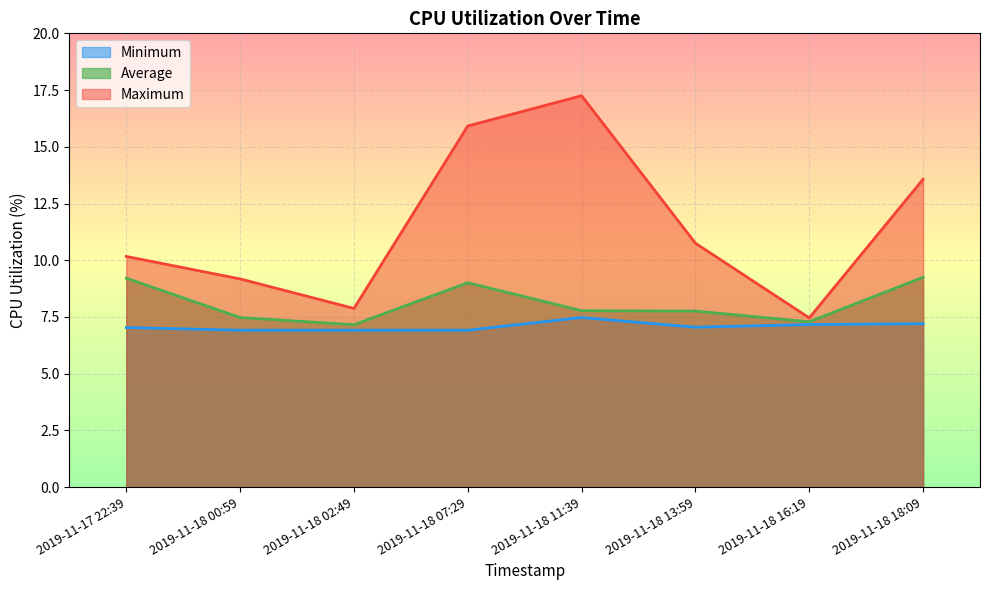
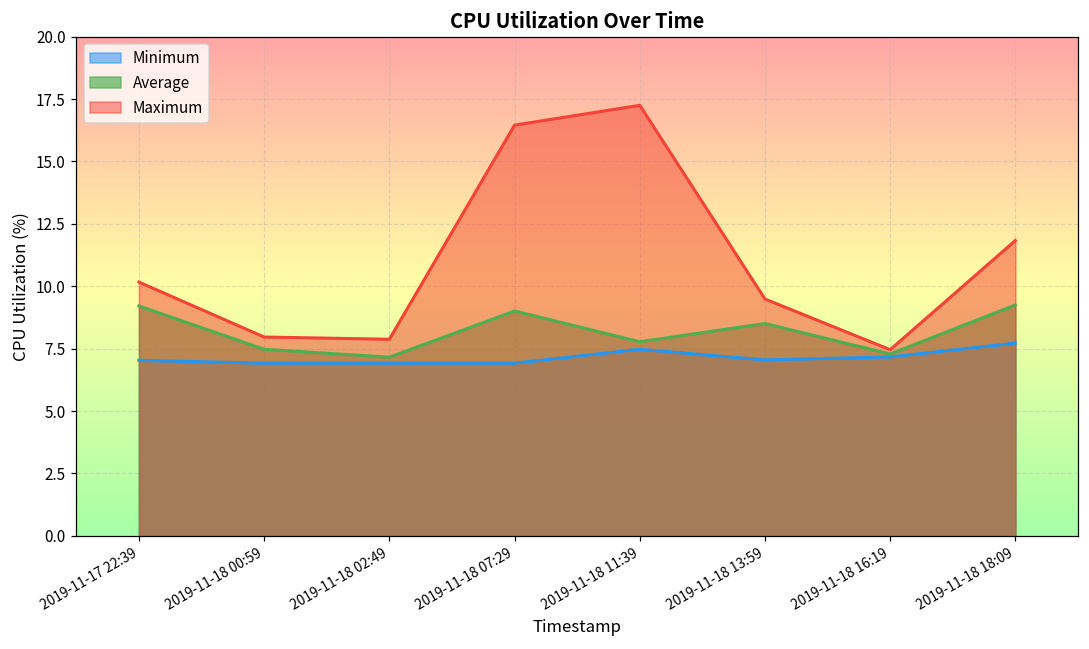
  {
    "Minimum": {
      "2019-11-17 22:39": 7.0,
      "2019-11-18 00:59": 6.9,
      "2019-11-18 02:49": 6.9,
      "2019-11-18 07:29": 6.9,
      "2019-11-18 11:39": 7.5,
      "2019-11-18 13:59": 7.0,
      "2019-11-18 16:19": 7.2,
-     "2019-11-18 18:09": 7.2
+     "2019-11-18 18:09": 7.7
    },
    "Average": {
      "2019-11-17 22:39": 9.2,
      "2019-11-18 00:59": 7.5,
      "2019-11-18 02:49": 7.2,
      "2019-11-18 07:29": 9.0,
      "2019-11-18 11:39": 7.8,
-     "2019-11-18 13:59": 7.8,
+     "2019-11-18 13:59": 8.5,
      "2019-11-18 16:19": 7.3,
      "2019-11-18 18:09": 9.2
    },
    "Maximum": {
      "2019-11-17 22:39": 10.2,
-     "2019-11-18 00:59": 9.2,
+     "2019-11-18 00:59": 8.0,
      "2019-11-18 02:49": 7.9,
-     "2019-11-18 07:29": 15.9,
+     "2019-11-18 07:29": 16.5,
      "2019-11-18 11:39": 17.2,
-     "2019-11-18 13:59": 10.8,
+     "2019-11-18 13:59": 9.5,
      "2019-11-18 16:19": 7.5,
-     "2019-11-18 18:09": 13.6
+     "2019-11-18 18:09": 11.8
    }
  }
